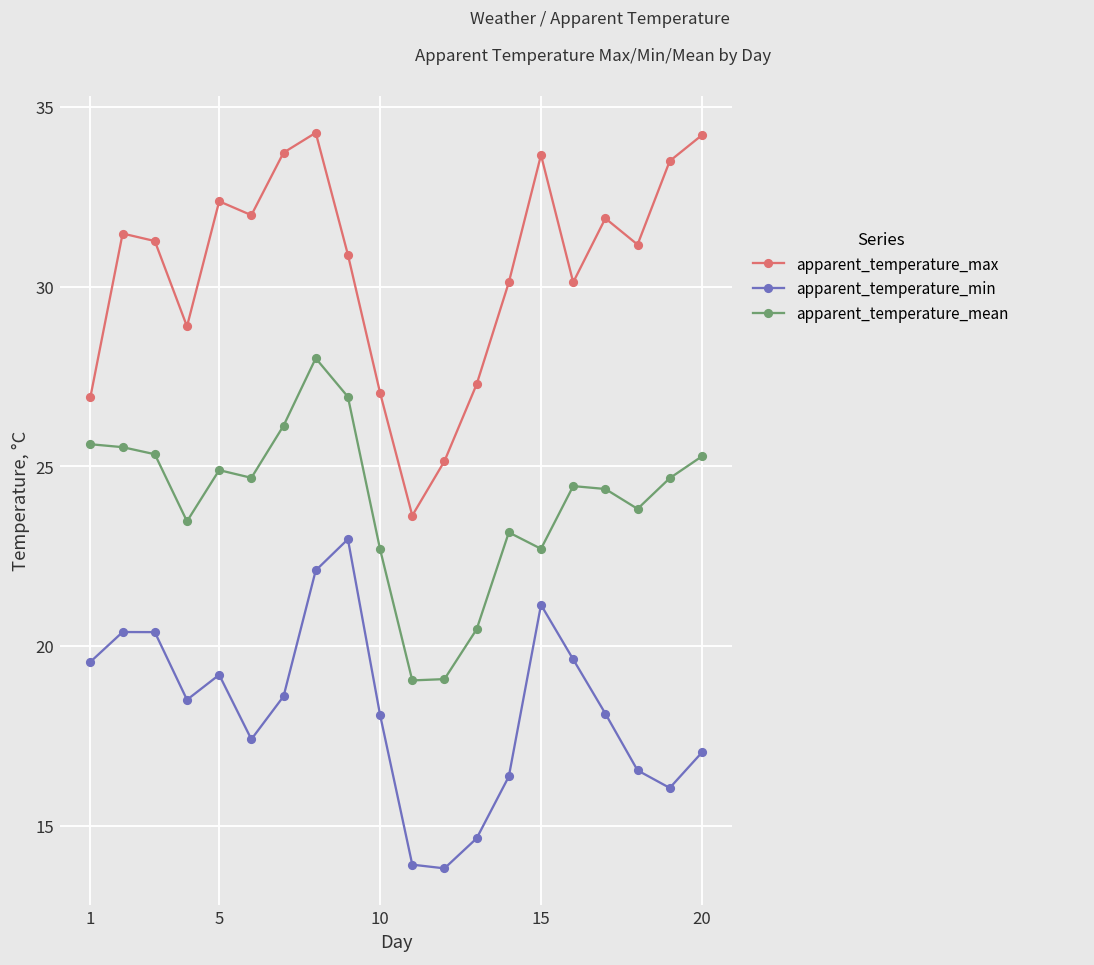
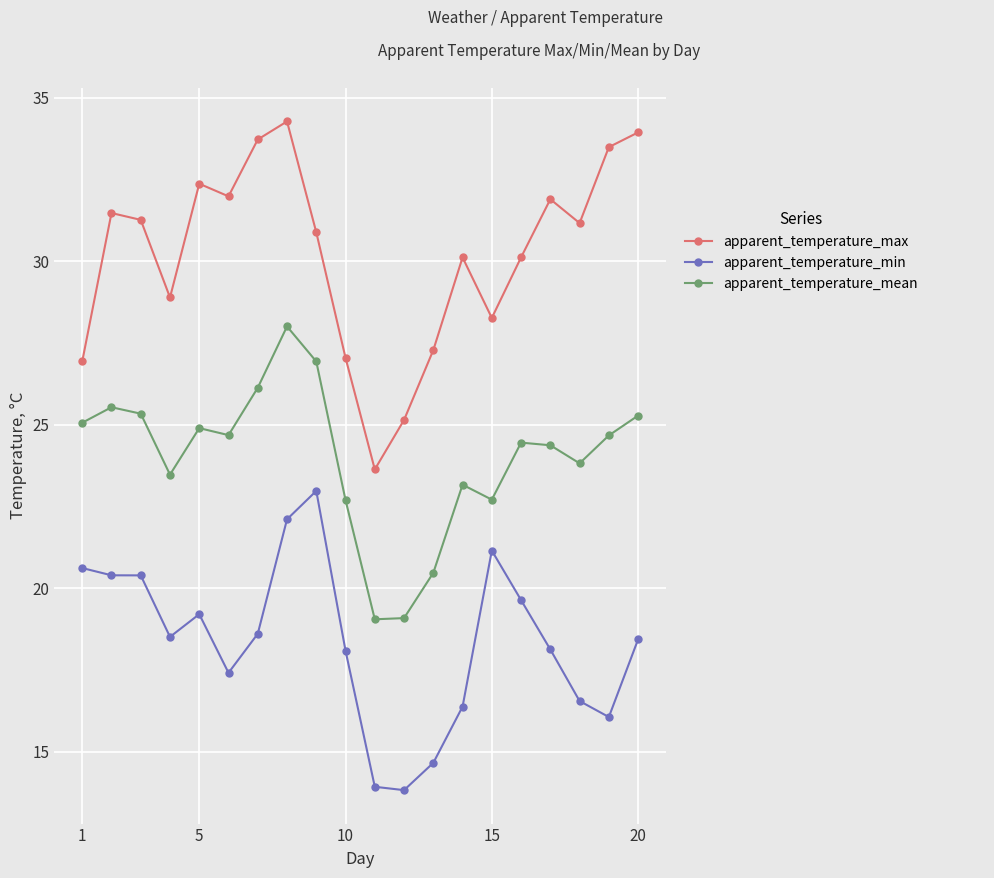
  {
    "apparent_temperature_max": {
      "1": 26.9,
      "5": 32.4,
      "10": 27.0,
-     "15": 33.7,
-     "20": 34.2
+     "15": 28.3,
+     "20": 33.9
    },
    "apparent_temperature_min": {
-     "1": 19.6,
+     "1": 20.6,
      "5": 19.2,
      "10": 18.1,
      "15": 21.1,
-     "20": 17.0
+     "20": 18.4
    },
    "apparent_temperature_mean": {
-     "1": 25.6,
+     "1": 25.1,
      "5": 24.9,
      "10": 22.7,
      "15": 22.7,
      "20": 25.3
    }
  }
